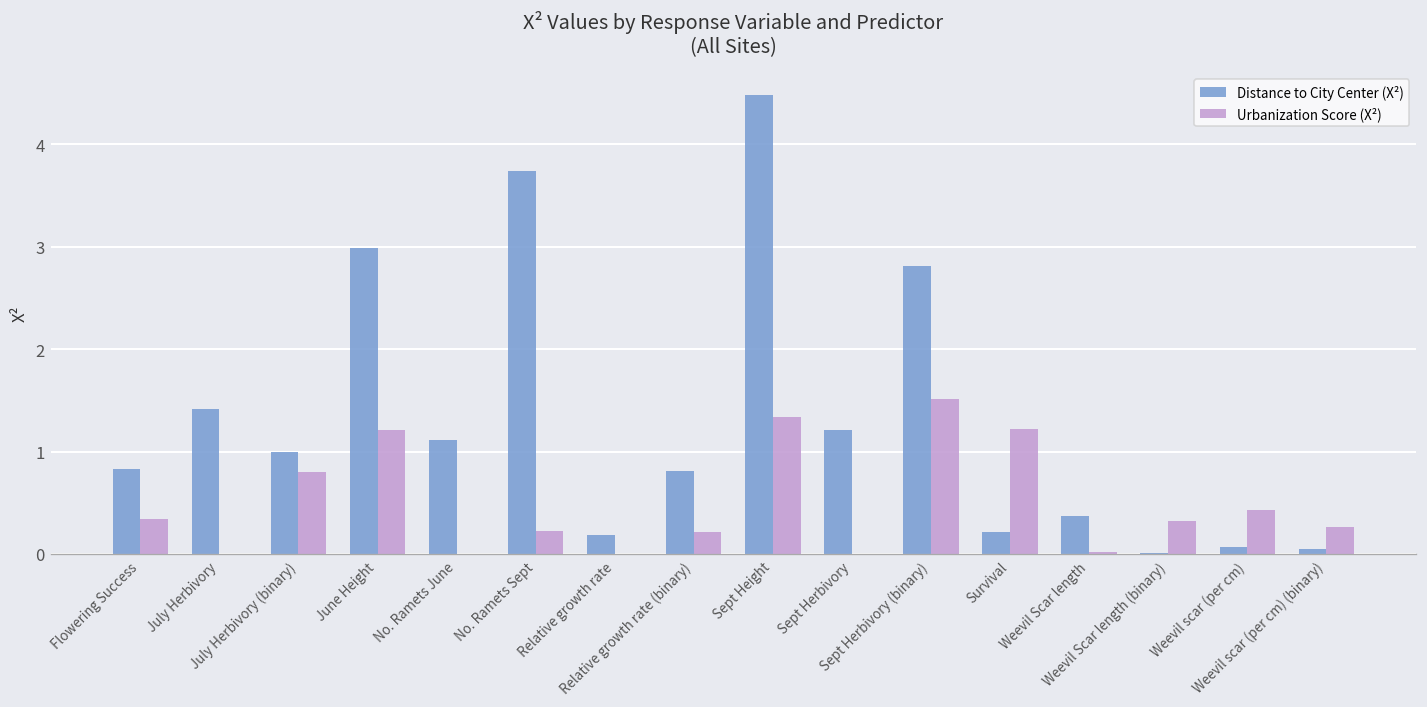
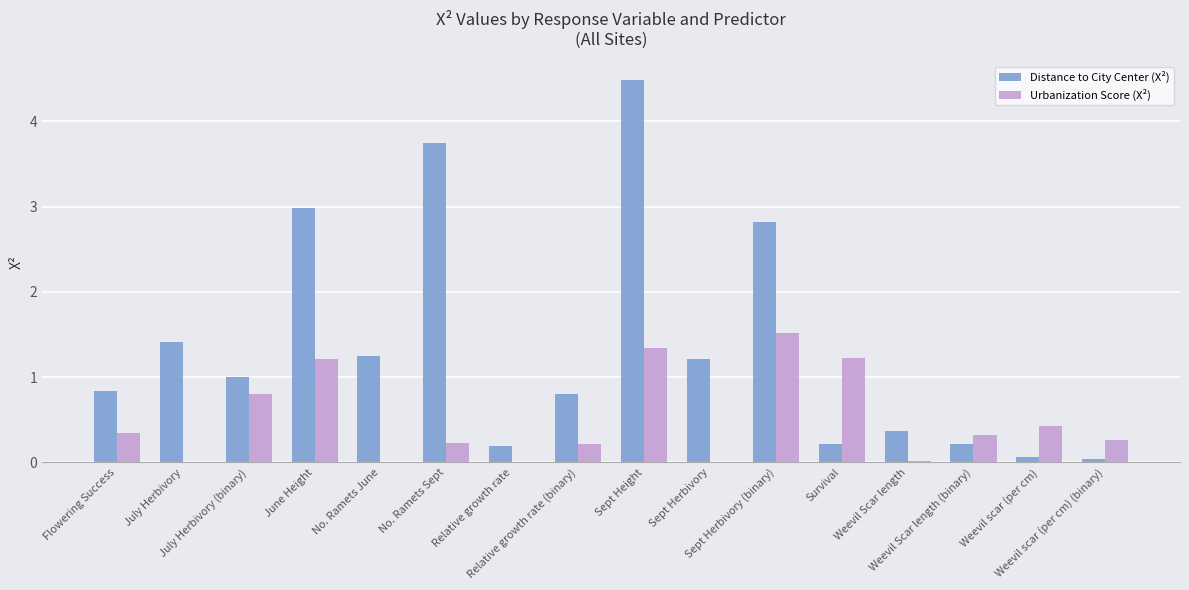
  {
    "Distance to City Center (X²)": {
      "Flowering Success": 0.8,
      "July Herbivory": 1.4,
      "July Herbivory (binary)": 1.0,
      "June Height": 3.0,
-     "No. Ramets June": 1.1,
+     "No. Ramets June": 1.3,
      "No. Ramets Sept": 3.7,
      "Relative growth rate": 0.2,
      "Relative growth rate (binary)": 0.8,
      "Sept Height": 4.5,
      "Sept Herbivory": 1.2,
      "Sept Herbivory (binary)": 2.8,
      "Survival": 0.2,
      "Weevil Scar length": 0.4,
-     "Weevil Scar length (binary)": 0.0,
+     "Weevil Scar length (binary)": 0.2,
      "Weevil scar (per cm)": 0.1,
      "Weevil scar (per cm) (binary)": 0.0
    },
    "Urbanization Score (X²)": {
      "Flowering Success": 0.3,
      "July Herbivory": 0.0,
      "July Herbivory (binary)": 0.8,
      "June Height": 1.2,
      "No. Ramets June": 0.0,
      "No. Ramets Sept": 0.2,
      "Relative growth rate": 0.0,
      "Relative growth rate (binary)": 0.2,
      "Sept Height": 1.3,
      "Sept Herbivory (binary)": 1.5,
      "Survival": 1.2,
      "Weevil Scar length (binary)": 0.3,
      "Weevil scar (per cm)": 0.4,
      "Weevil scar (per cm) (binary)": 0.3
    }
  }
